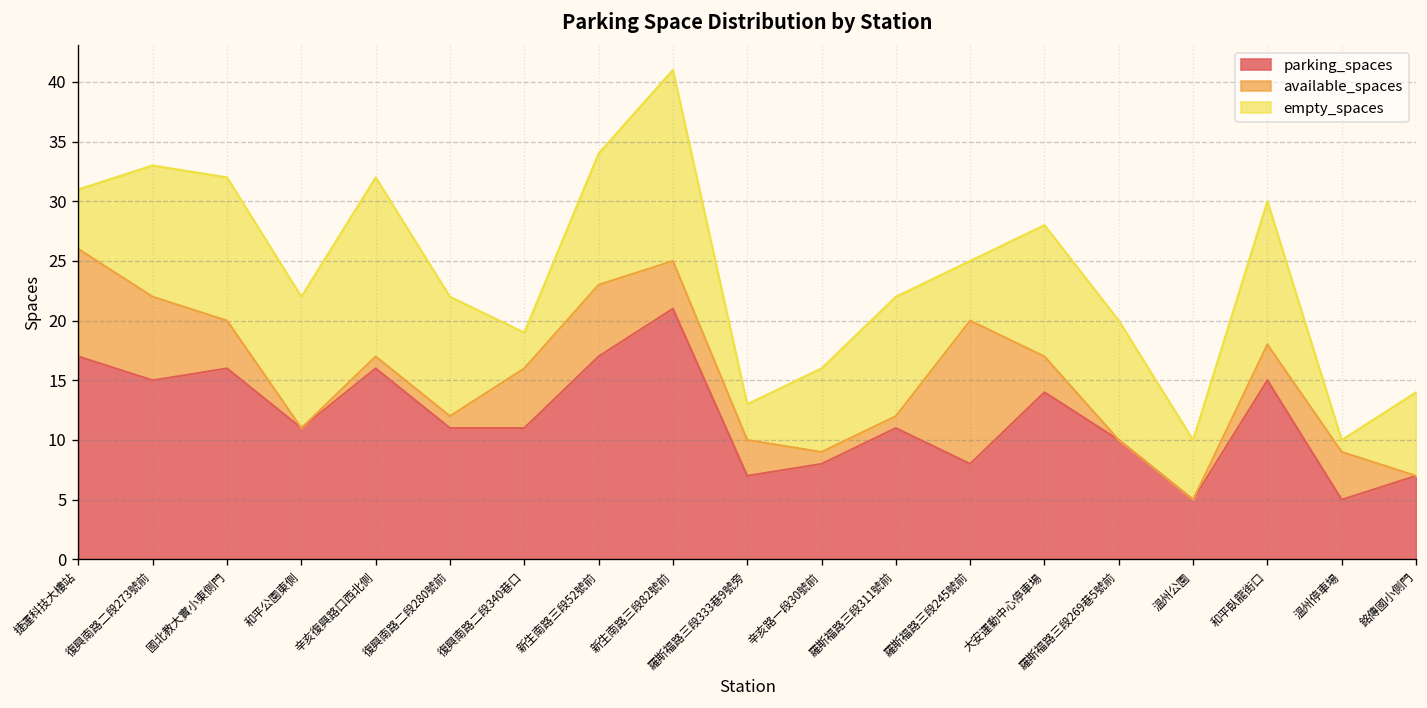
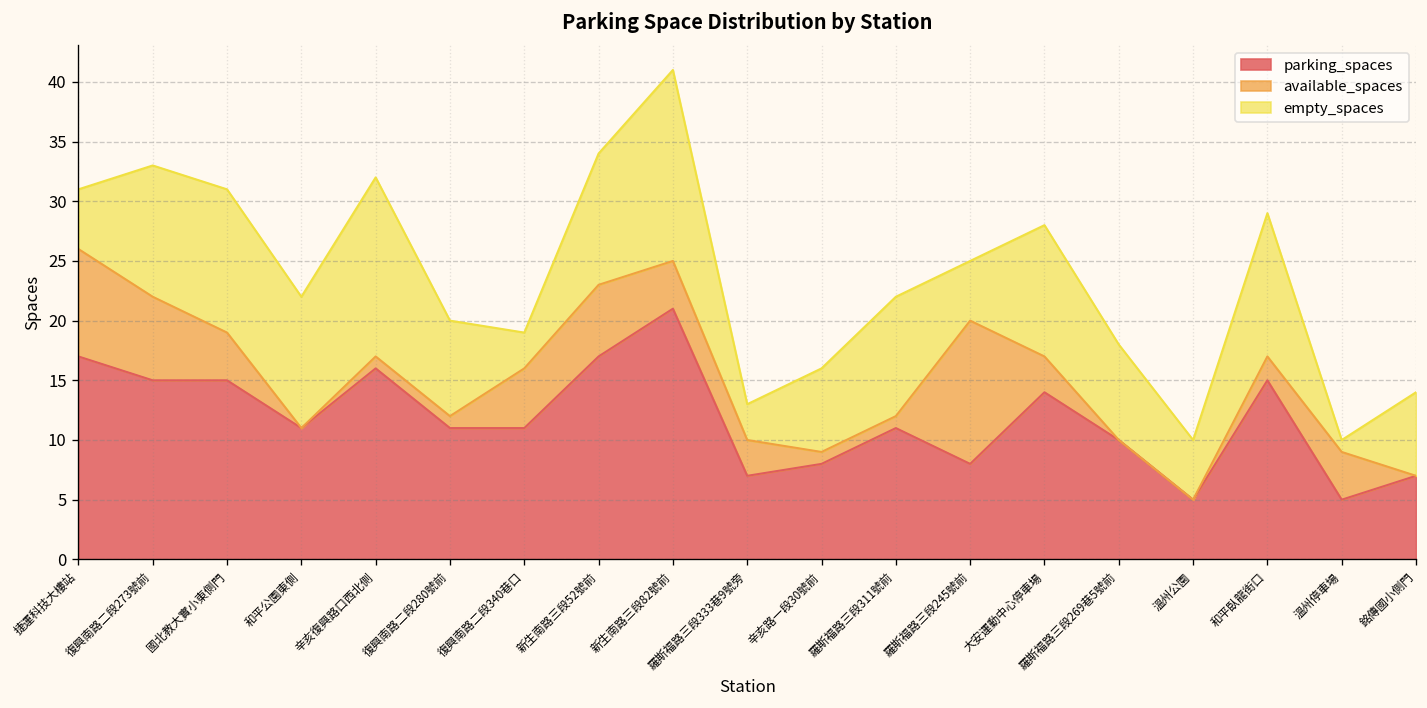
  {
    "parking_spaces": {
      "捷運科技大樓站": 17,
      "復興南路二段273號前": 15,
-     "國北教大實小東側門": 16,
+     "國北教大實小東側門": 15,
      "辛亥復興路口西北側": 16,
      "復興南路二段280號前": 11,
      "復興南路二段340巷口": 11,
      "新生南路三段52號前": 17,
      "新生南路三段82號前": 21,
      "羅斯福路三段333巷9號旁": 7,
      "辛亥路一段30號前": 8,
      "羅斯福路三段311號前": 11,
      "羅斯福路三段245號前": 8,
      "大安運動中心停車場": 14,
      "和平臥龍街口": 15,
      "溫州停車場": 5
    },
    "available_spaces": {
      "捷運科技大樓站": 9,
      "復興南路二段273號前": 7,
      "國北教大實小東側門": 4,
      "辛亥復興路口西北側": 1,
      "復興南路二段280號前": 1,
      "復興南路二段340巷口": 5,
      "新生南路三段52號前": 6,
      "新生南路三段82號前": 4,
      "羅斯福路三段333巷9號旁": 3,
      "辛亥路一段30號前": 1,
      "羅斯福路三段311號前": 1,
      "羅斯福路三段245號前": 12,
      "大安運動中心停車場": 3,
-     "和平臥龍街口": 3,
+     "和平臥龍街口": 2,
      "溫州停車場": 4
    },
    "empty_spaces": {
      "捷運科技大樓站": 5,
      "復興南路二段273號前": 11,
      "國北教大實小東側門": 12,
      "和平公園東側": 11,
      "辛亥復興路口西北側": 15,
-     "復興南路二段280號前": 10,
+     "復興南路二段280號前": 8,
      "復興南路二段340巷口": 3,
      "新生南路三段52號前": 11,
      "新生南路三段82號前": 16,
      "羅斯福路三段333巷9號旁": 3,
      "辛亥路一段30號前": 7,
      "羅斯福路三段311號前": 10,
      "羅斯福路三段245號前": 5,
      "大安運動中心停車場": 11,
-     "羅斯福路三段269巷5號前": 10,
+     "羅斯福路三段269巷5號前": 8,
      "溫州公園": 5,
      "和平臥龍街口": 12,
      "溫州停車場": 1,
      "銘傳國小側門": 7
    }
  }
